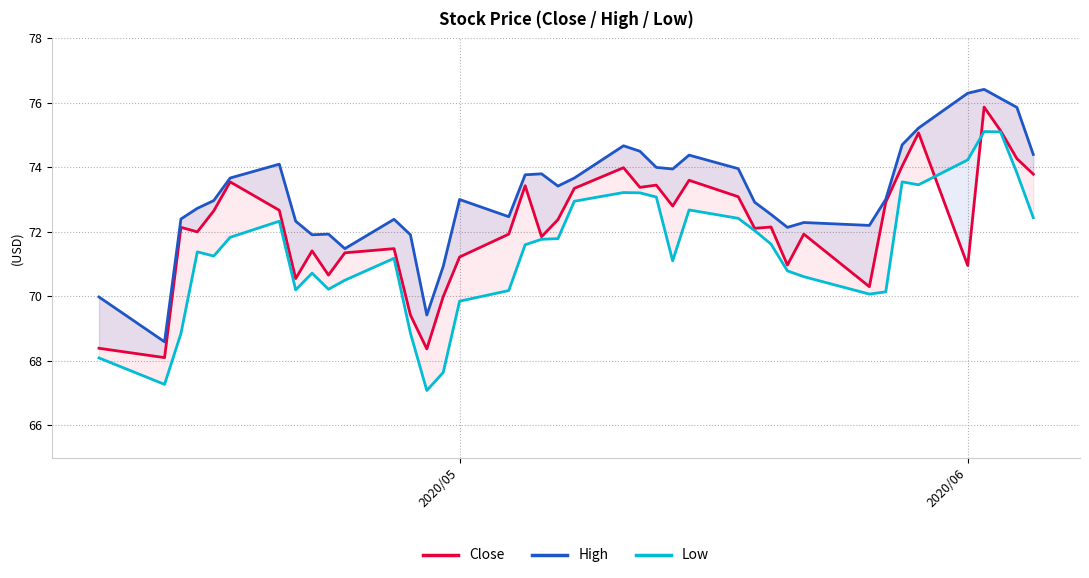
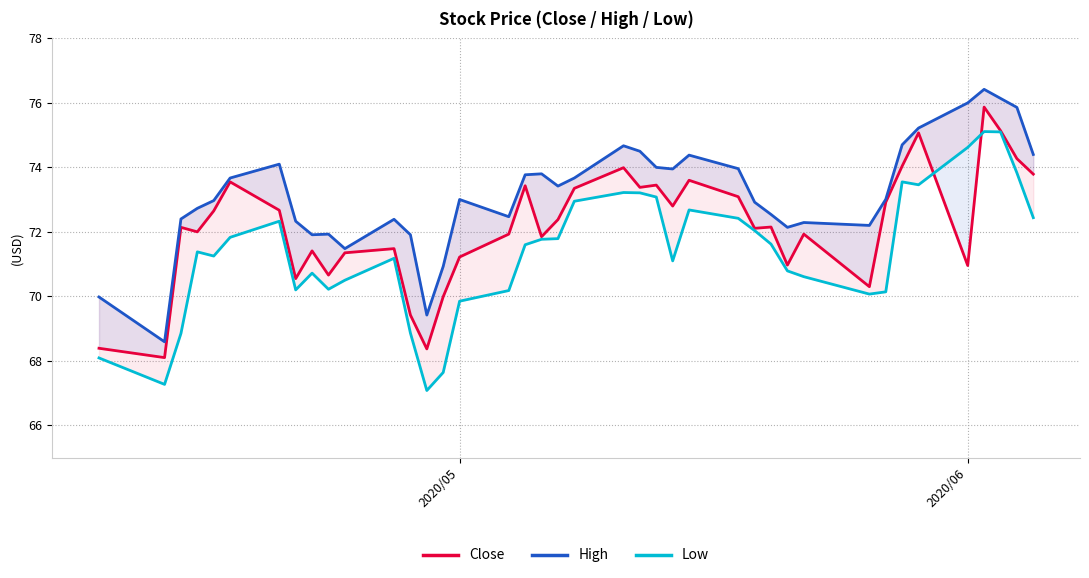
  {
    "Close": {
      "2020/05": 71.2,
      "2020/06": 71.0
    },
    "High": {
      "2020/05": 73.0,
-     "2020/06": 76.3
+     "2020/06": 76.0
    },
    "Low": {
      "2020/05": 69.8,
-     "2020/06": 74.2
+     "2020/06": 74.6
    }
  }
